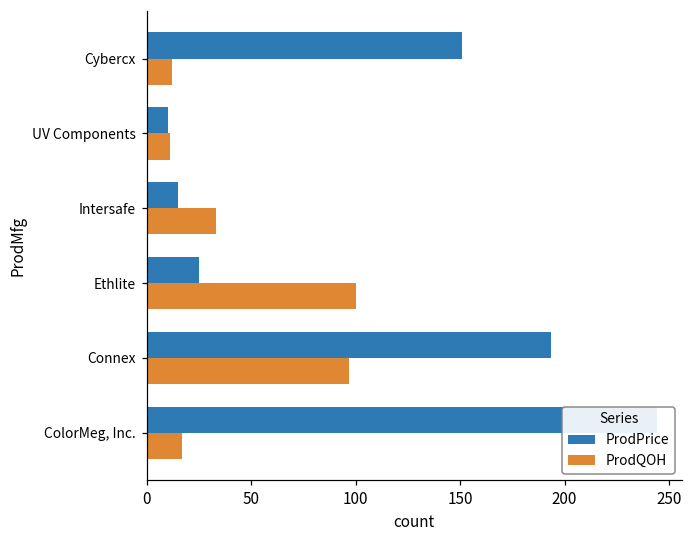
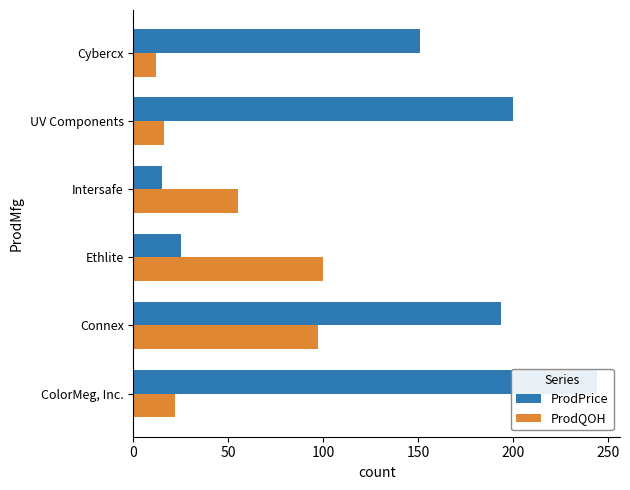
  {
    "ProdPrice": {
      "Cybercx": 151,
-     "UV Components": 10,
+     "UV Components": 200,
      "Intersafe": 15,
      "Ethlite": 25,
      "Connex": 194
    },
    "ProdQOH": {
      "Cybercx": 12,
-     "UV Components": 11,
-     "Intersafe": 33,
+     "UV Components": 16,
+     "Intersafe": 55,
      "Ethlite": 100,
      "Connex": 97,
-     "ColorMeg, Inc.": 17
+     "ColorMeg, Inc.": 22
    }
  }
